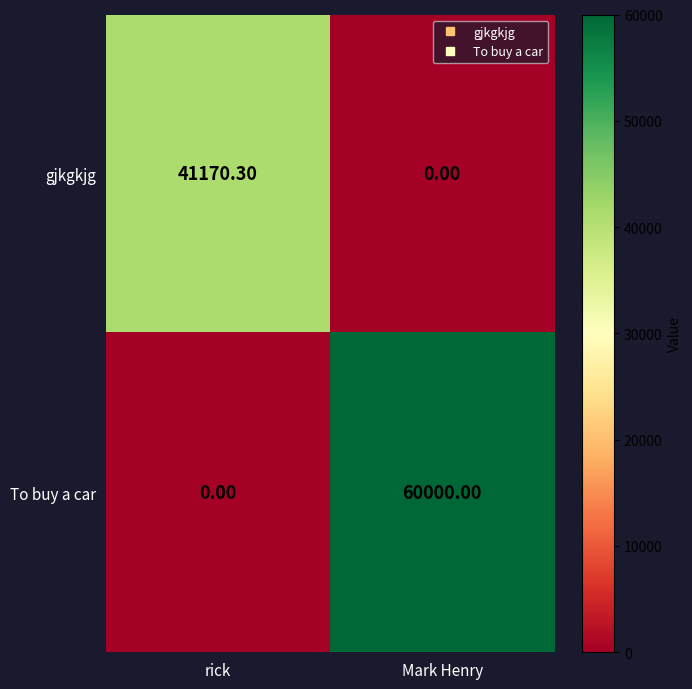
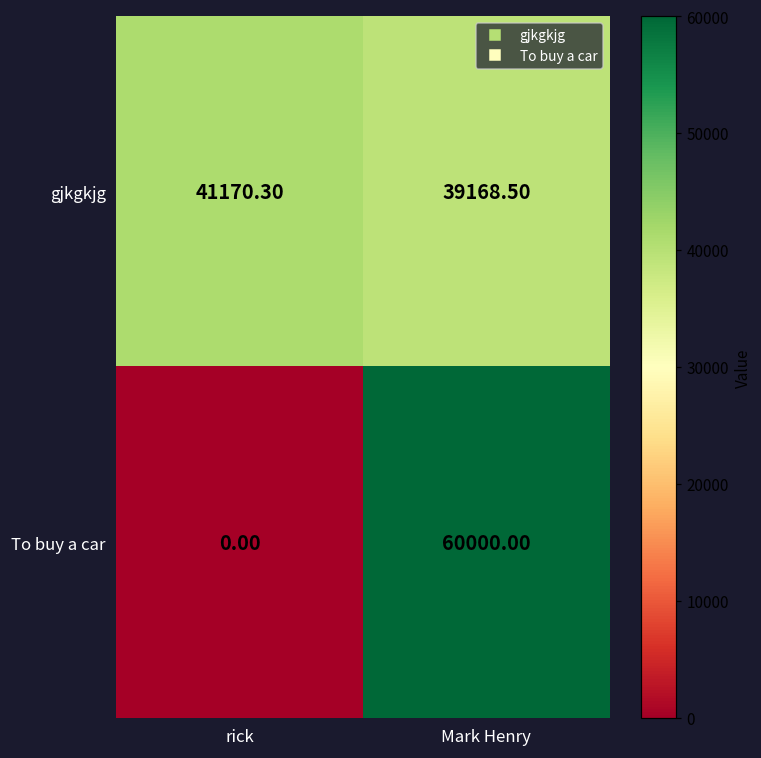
  {
    "gjkgkjg": {
      "rick": 41170.30,
-     "Mark Henry": 0.00
+     "Mark Henry": 39168.50
    },
    "To buy a car": {
      "rick": 0.00,
      "Mark Henry": 60000.00
    }
  }
